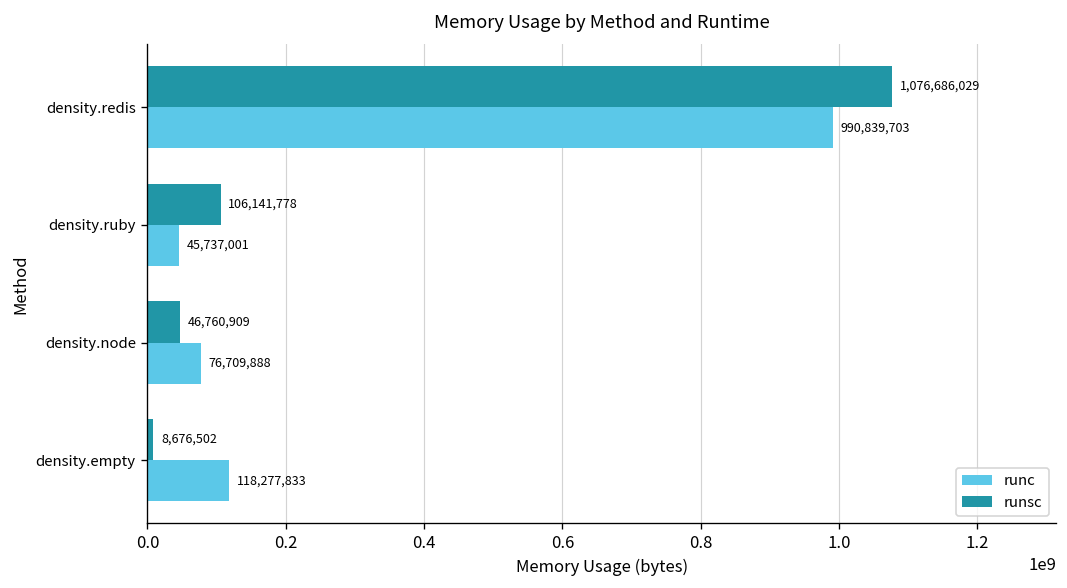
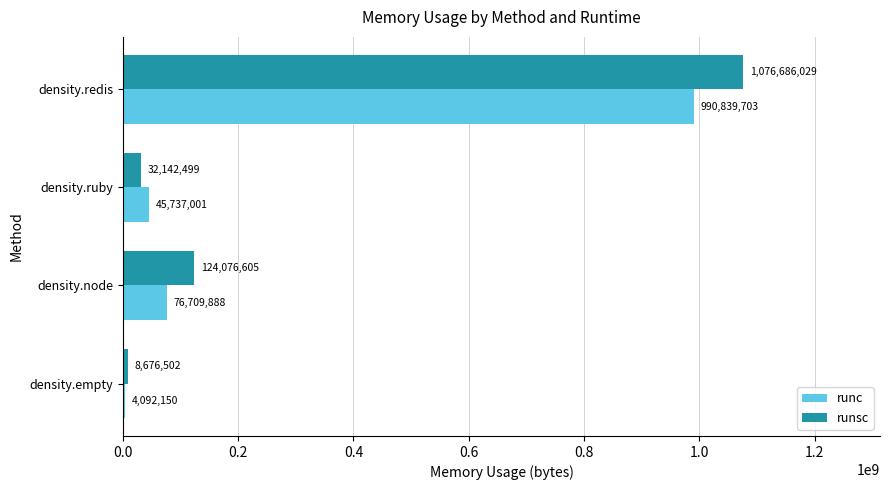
  {
    "runc": {
      "density.redis": "990,839,703",
      "density.ruby": "45,737,001",
      "density.node": "76,709,888",
-     "density.empty": "118,277,833"
+     "density.empty": "4,092,150"
    },
    "runsc": {
      "density.redis": "1,076,686,029",
-     "density.ruby": "106,141,778",
-     "density.node": "46,760,909",
+     "density.ruby": "32,142,499",
+     "density.node": "124,076,605",
      "density.empty": "8,676,502"
    }
  }
